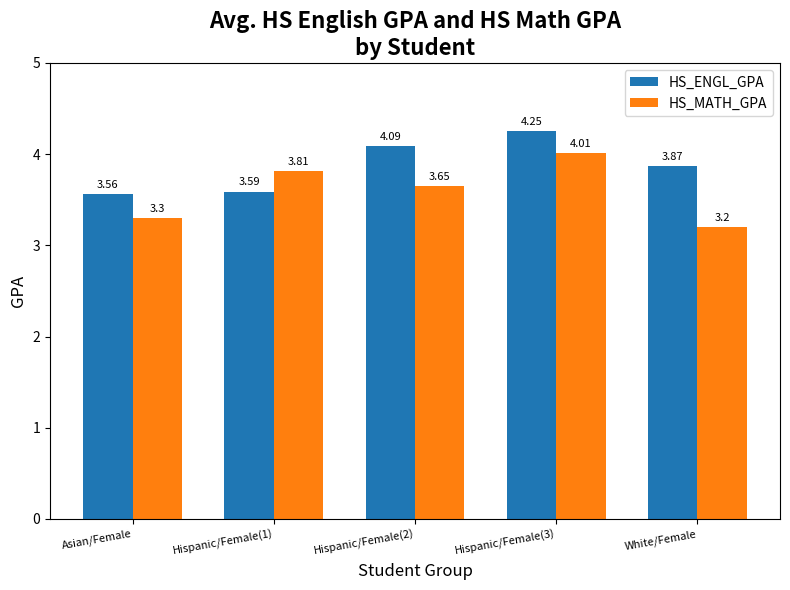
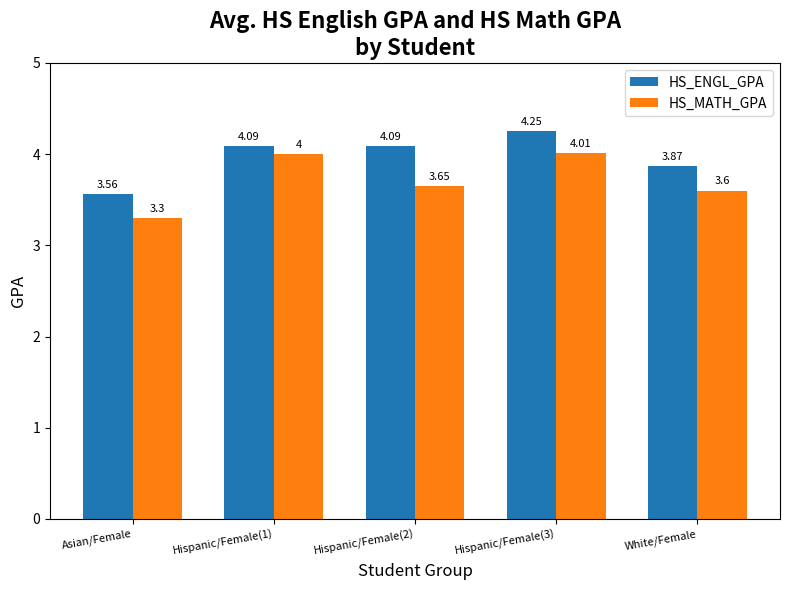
  {
    "HS_ENGL_GPA": {
      "Asian/Female": 3.56,
-     "Hispanic/Female(1)": 3.59,
+     "Hispanic/Female(1)": 4.09,
      "Hispanic/Female(2)": 4.09,
      "Hispanic/Female(3)": 4.25,
      "White/Female": 3.87
    },
    "HS_MATH_GPA": {
      "Asian/Female": 3.3,
-     "Hispanic/Female(1)": 3.81,
+     "Hispanic/Female(1)": 4,
      "Hispanic/Female(2)": 3.65,
      "Hispanic/Female(3)": 4.01,
-     "White/Female": 3.2
+     "White/Female": 3.6
    }
  }
